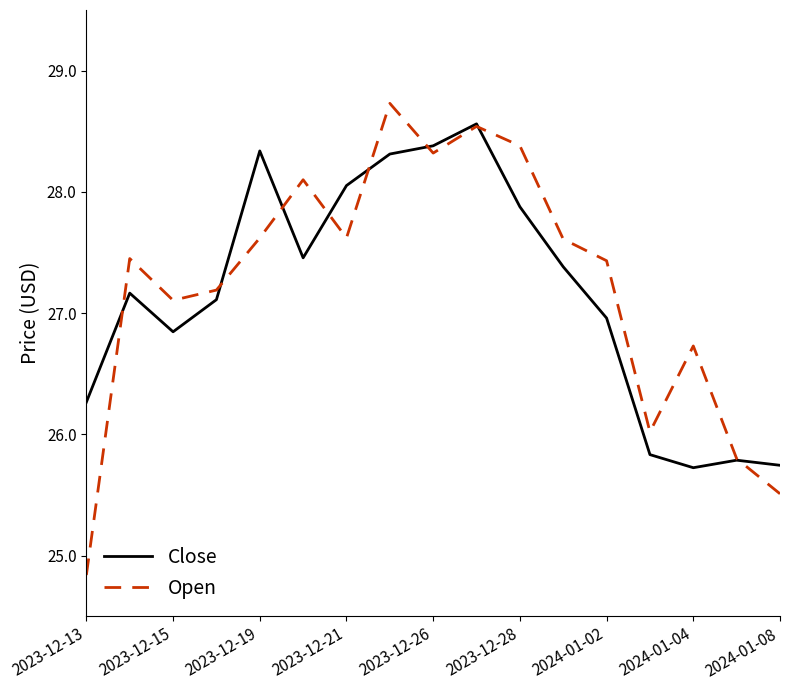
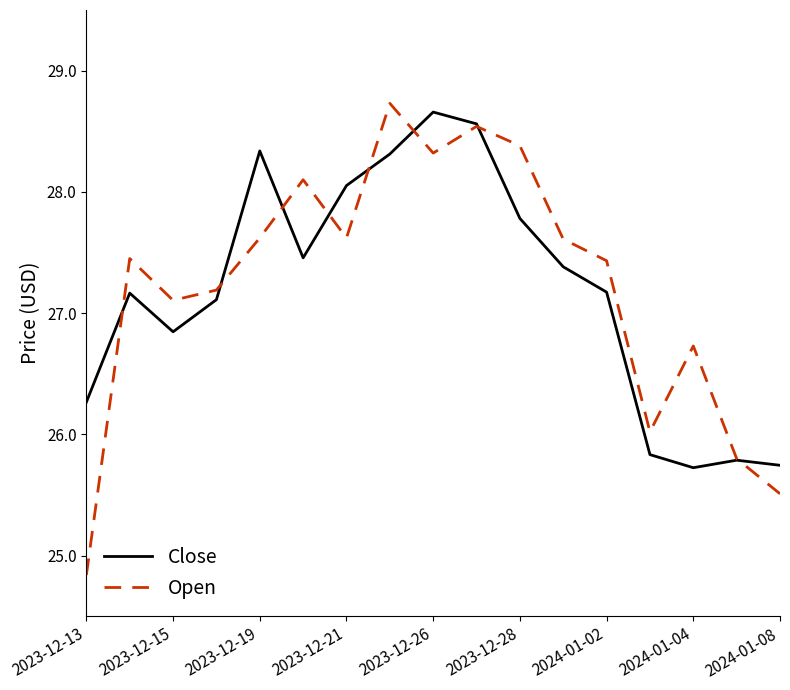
  {
    "Close": {
      "2023-12-13": 26.27,
      "2023-12-15": 26.85,
      "2023-12-19": 28.34,
      "2023-12-21": 28.05,
-     "2023-12-26": 28.38,
-     "2023-12-28": 27.88,
-     "2024-01-02": 26.96,
+     "2023-12-26": 28.66,
+     "2023-12-28": 27.78,
+     "2024-01-02": 27.17,
      "2024-01-04": 25.73,
      "2024-01-08": 25.75
    },
    "Open": {
      "2023-12-13": 24.84,
      "2023-12-15": 27.11,
      "2023-12-19": 27.62,
      "2023-12-21": 27.62,
      "2023-12-26": 28.32,
      "2023-12-28": 28.38,
      "2024-01-02": 27.43,
      "2024-01-04": 26.73,
      "2024-01-08": 25.51
    }
  }
